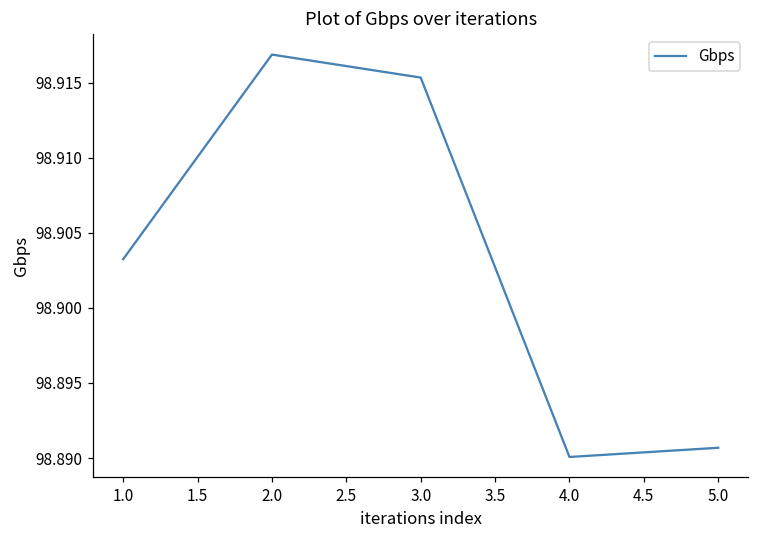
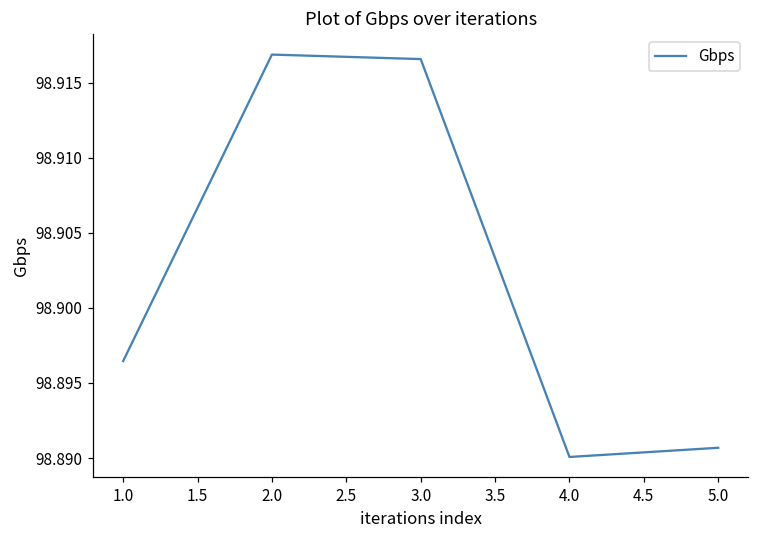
  {
-   "1.0": 98.9032,
+   "1.0": 98.8965,
    "2.0": 98.9169,
-   "3.0": 98.9153,
+   "3.0": 98.9166,
    "4.0": 98.8901,
    "5.0": 98.8907
  }
